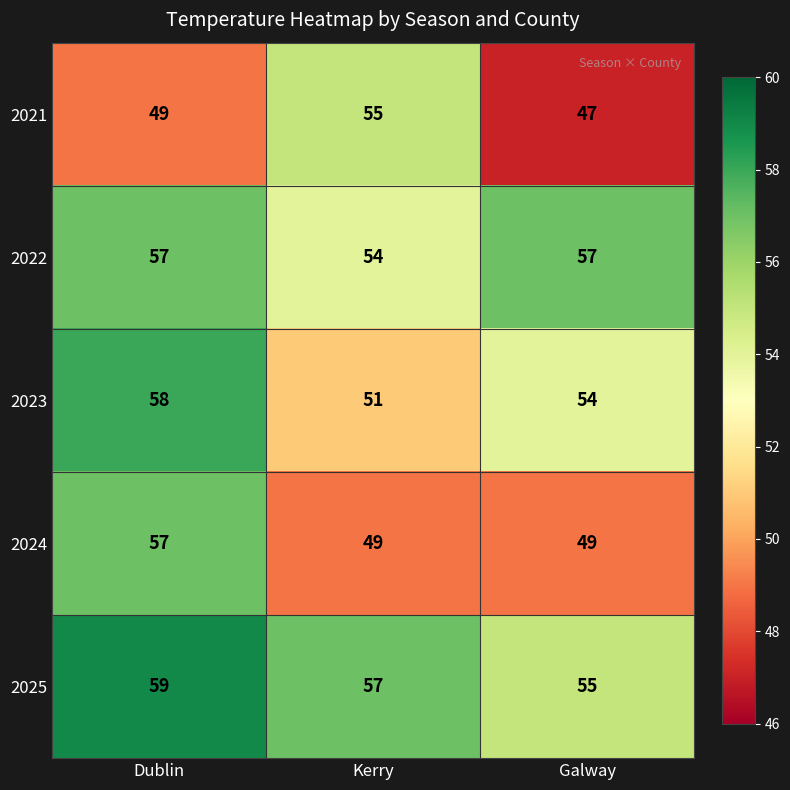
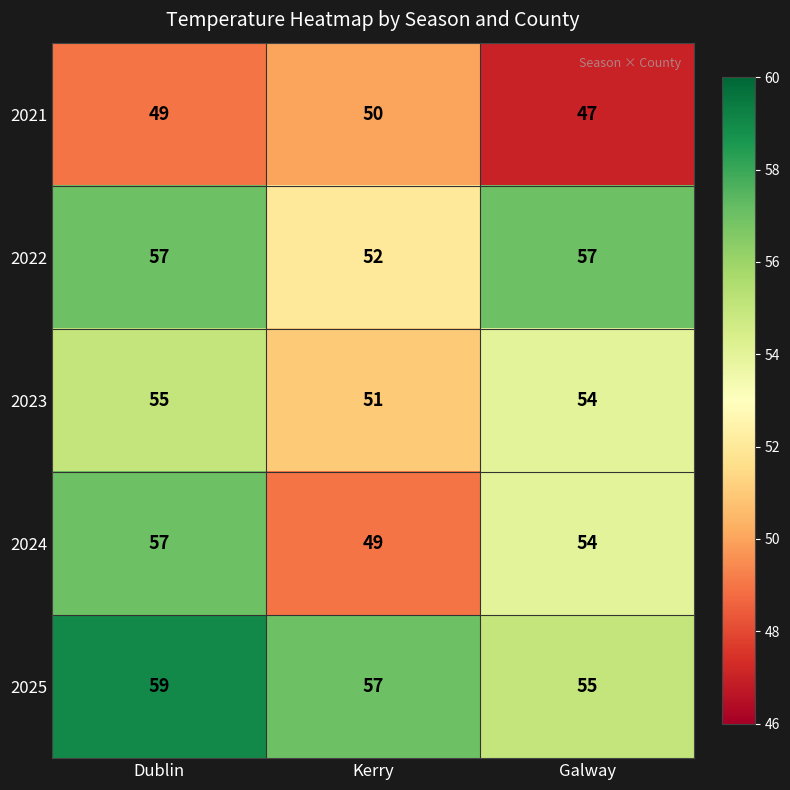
  {
    "2021": {
      "Dublin": 49,
-     "Kerry": 55
+     "Kerry": 50
    },
    "2022": {
      "Dublin": 57,
-     "Kerry": 54,
+     "Kerry": 52,
      "Galway": 57
    },
    "2023": {
-     "Dublin": 58,
+     "Dublin": 55,
      "Kerry": 51,
      "Galway": 54
    },
    "2024": {
      "Dublin": 57,
      "Kerry": 49,
-     "Galway": 49
+     "Galway": 54
    },
    "2025": {
      "Dublin": 59,
      "Kerry": 57,
      "Galway": 55
    }
  }
